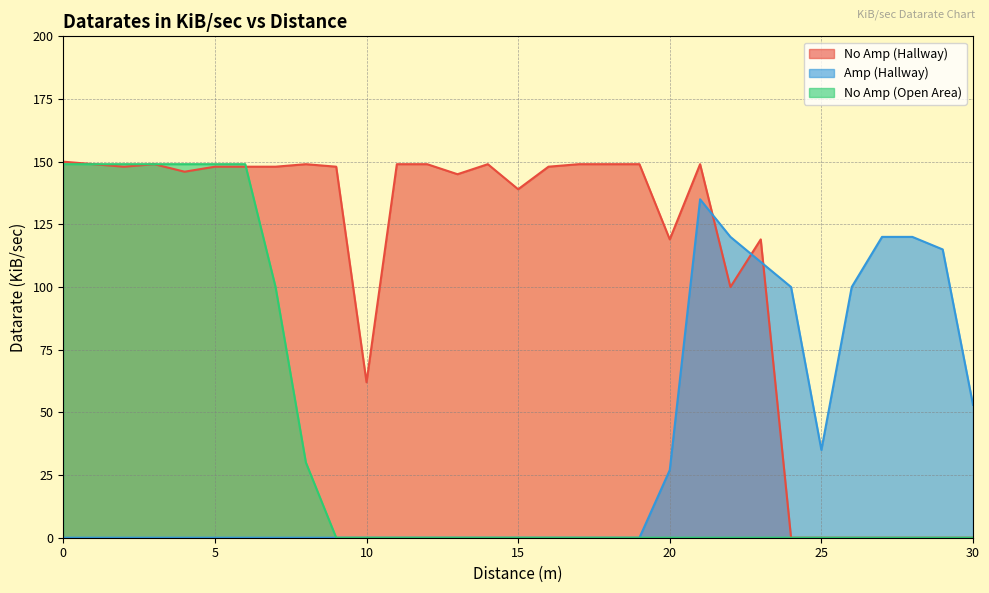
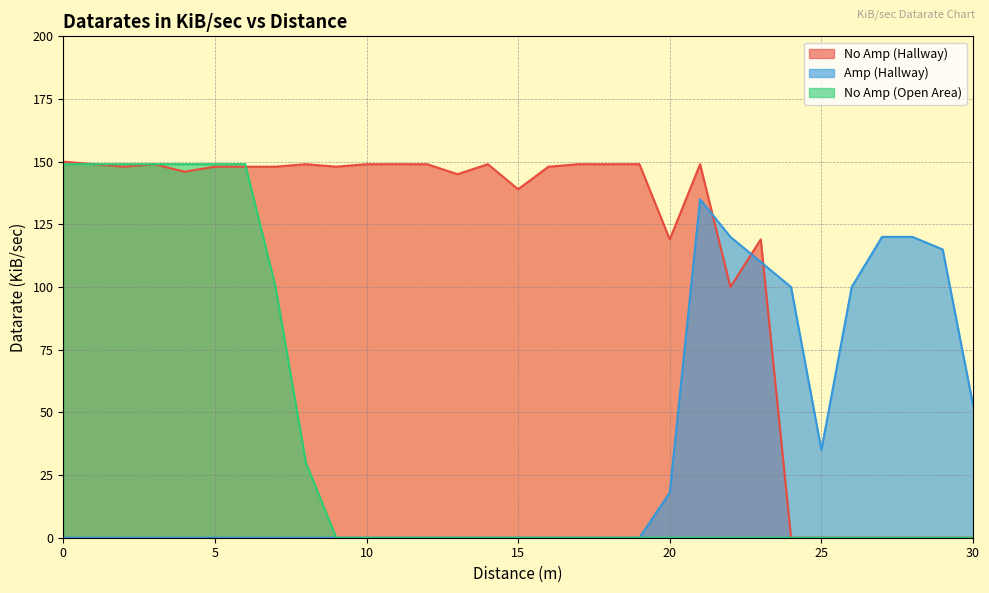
  {
    "No Amp (Hallway)": {
-     "10": 62,
+     "10": 149,
      "15": 139,
      "20": 119
    },
    "Amp (Hallway)": {
      "0": 0,
      "5": 0,
-     "20": 27,
+     "20": 18,
      "25": 35,
      "30": 53
    },
    "No Amp (Open Area)": {
      "20": 0
    }
  }
